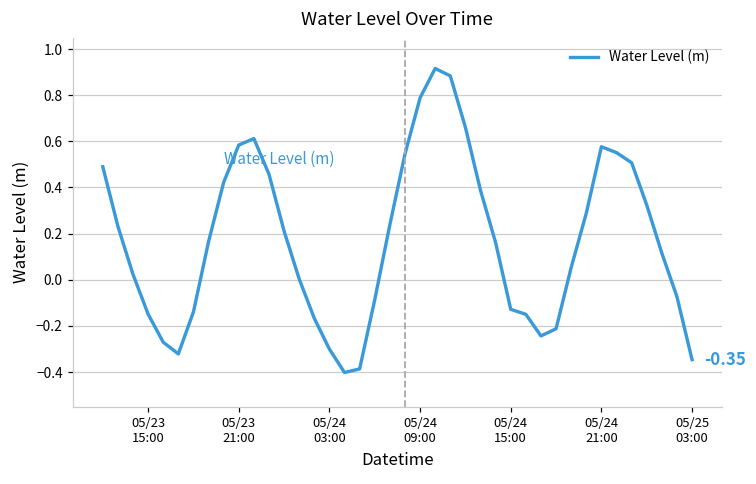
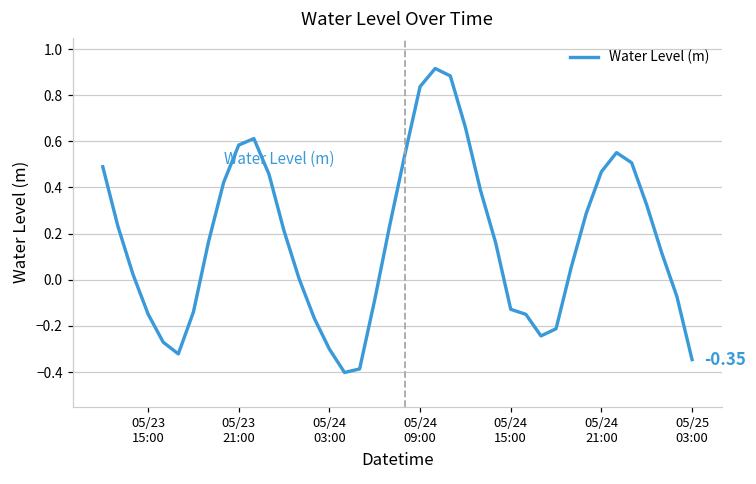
  {
    "05/23 15:00": -0.15,
    "05/23 21:00": 0.58,
    "05/24 03:00": -0.30,
-   "05/24 09:00": 0.79,
+   "05/24 09:00": 0.84,
    "05/24 15:00": -0.13,
-   "05/24 21:00": 0.58
+   "05/24 21:00": 0.47
  }
